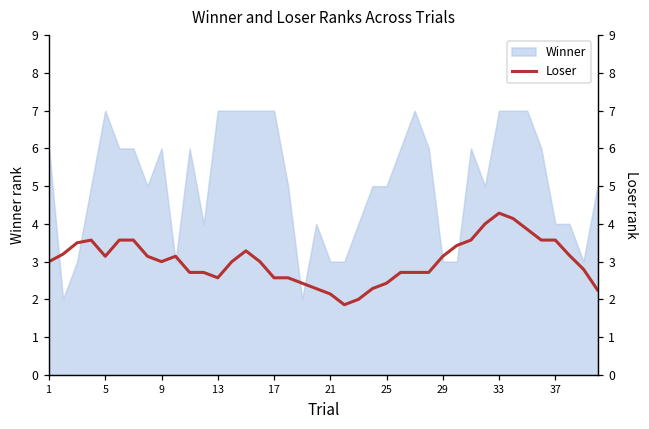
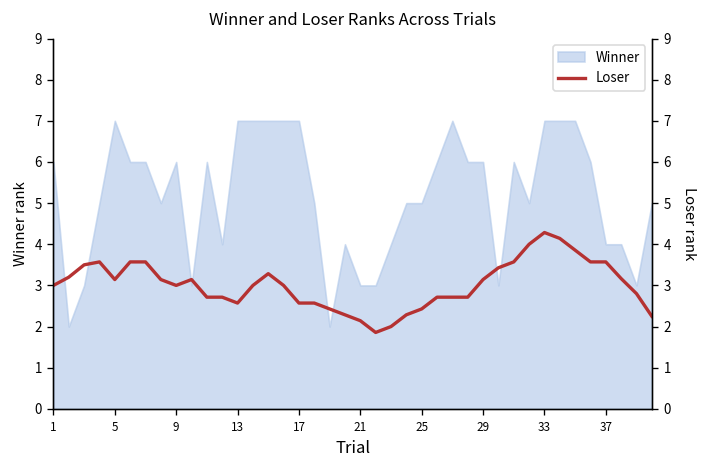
  {
    "Loser": {
      "1": 3,
      "5": 3.1,
      "9": 3,
      "13": 2.6,
      "17": 2.6,
      "21": 2.1,
      "25": 2.4,
      "29": 3.1,
      "33": 4.3,
      "37": 3.6
    },
    "Winner": {
      "1": 6,
      "5": 7,
      "9": 6,
      "13": 7,
      "17": 7,
      "21": 3,
      "25": 5,
-     "29": 3,
+     "29": 6,
      "33": 7,
      "37": 4
    }
  }
